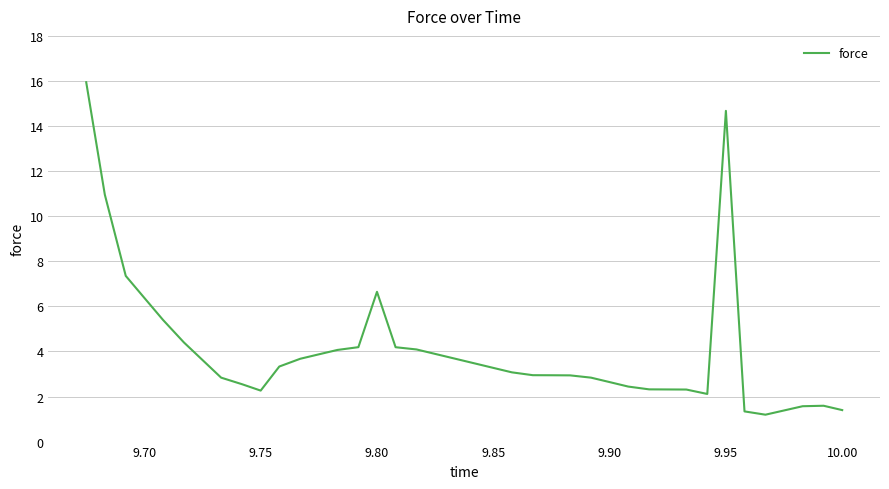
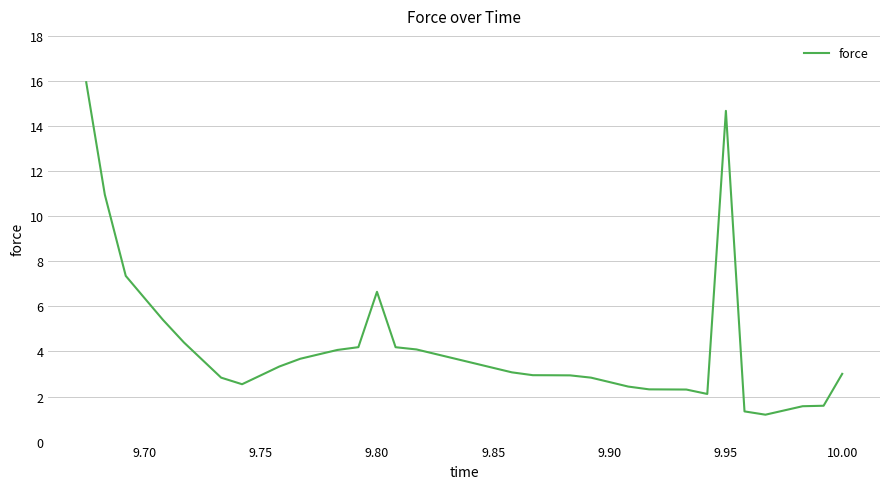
  {
    "9.70": 6.4,
-   "9.75": 2.3,
+   "9.75": 2.9,
    "9.80": 6.6,
    "9.85": 3.3,
    "9.90": 2.6,
    "9.95": 14.7,
-   "10.00": 1.4
+   "10.00": 3.0
  }
